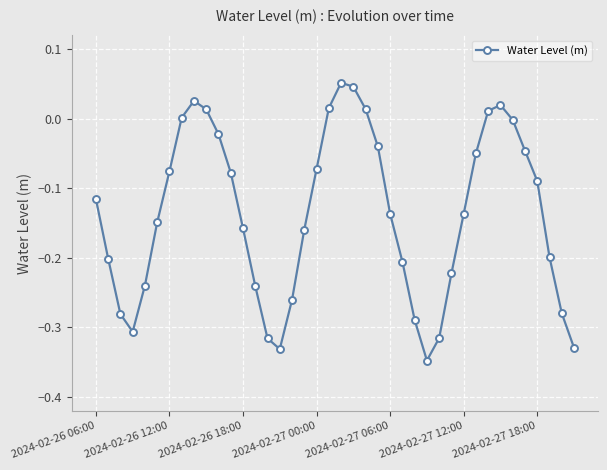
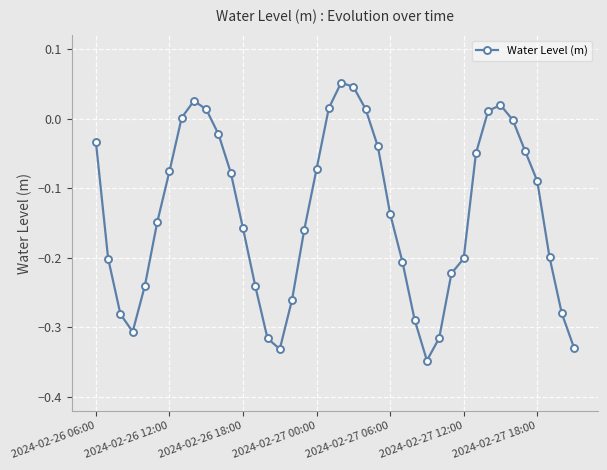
  {
-   "2024-02-26 06:00": -0.12,
+   "2024-02-26 06:00": -0.03,
    "2024-02-26 12:00": -0.08,
    "2024-02-26 18:00": -0.16,
    "2024-02-27 00:00": -0.07,
    "2024-02-27 06:00": -0.14,
-   "2024-02-27 12:00": -0.14,
+   "2024-02-27 12:00": -0.20,
    "2024-02-27 18:00": -0.09
  }
